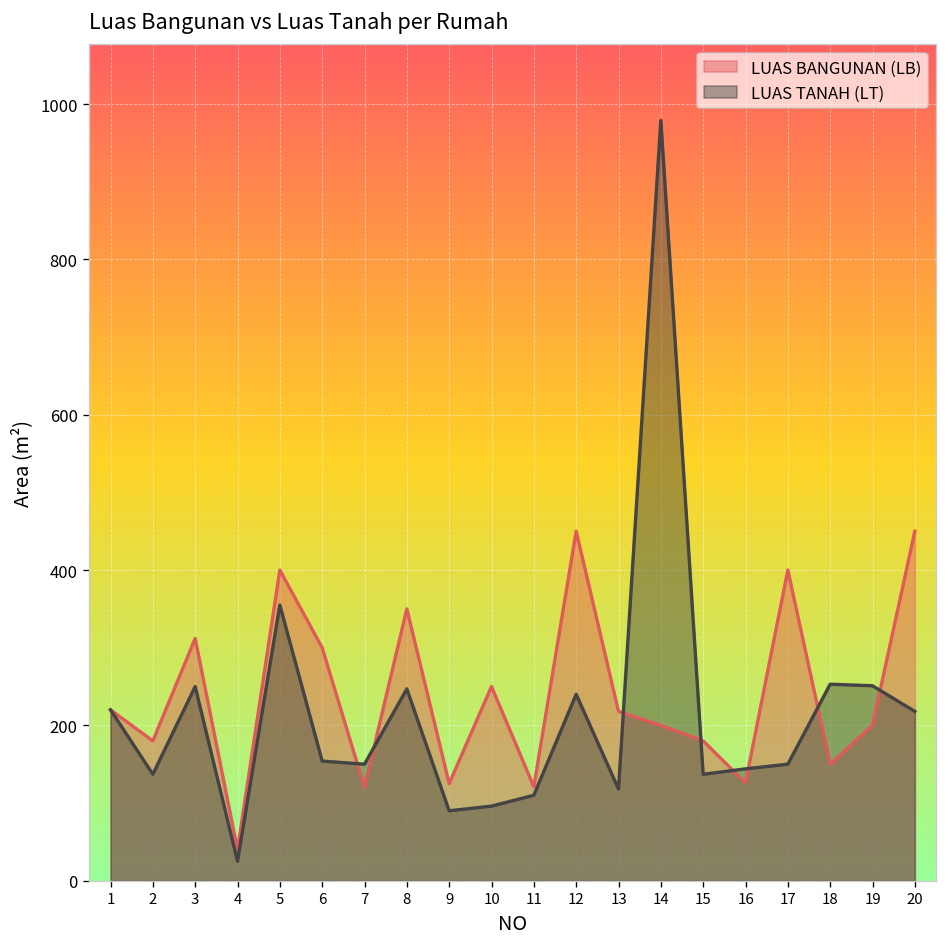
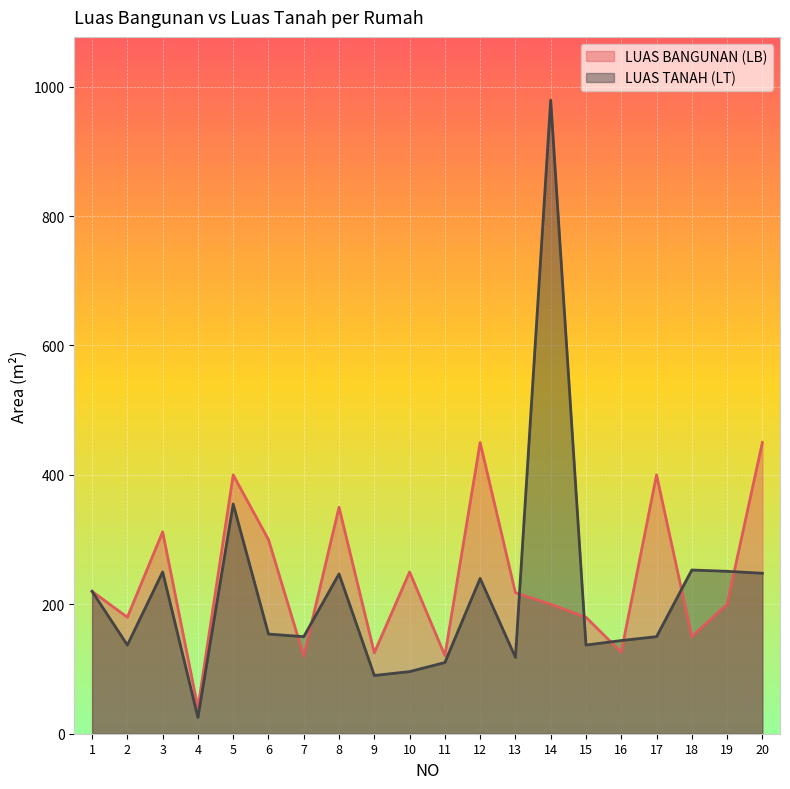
  {
    "LUAS BANGUNAN (LB)": {
      "2": 180,
      "3": 310,
      "4": 40,
      "5": 400,
      "6": 300,
      "7": 120,
      "8": 350,
      "9": 130,
      "10": 250,
      "11": 120,
      "12": 450,
      "13": 220,
      "14": 200,
      "15": 180,
      "16": 130,
      "17": 400,
      "18": 150,
      "19": 200,
      "20": 450
    },
    "LUAS TANAH (LT)": {
      "2": 140,
      "3": 250,
      "4": 30,
      "5": 360,
      "6": 150,
      "7": 150,
      "8": 250,
      "9": 90,
      "10": 100,
      "11": 110,
      "12": 240,
      "13": 120,
      "14": 980,
      "15": 140,
      "16": 140,
      "17": 150,
      "18": 250,
      "19": 250,
-     "20": 220
+     "20": 250
    }
  }
